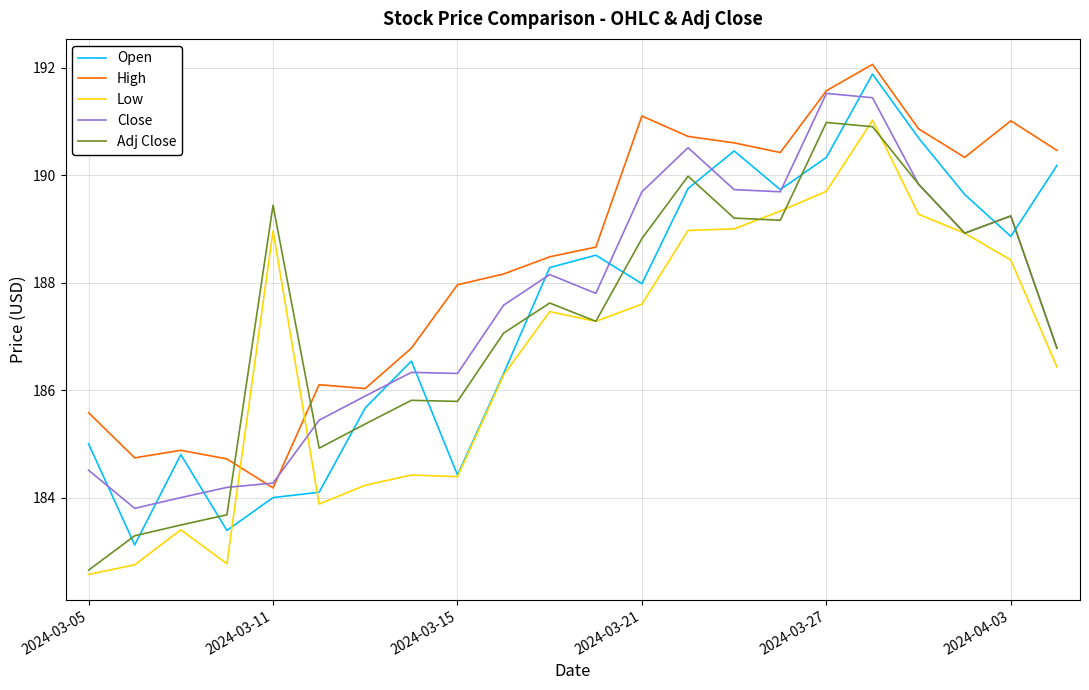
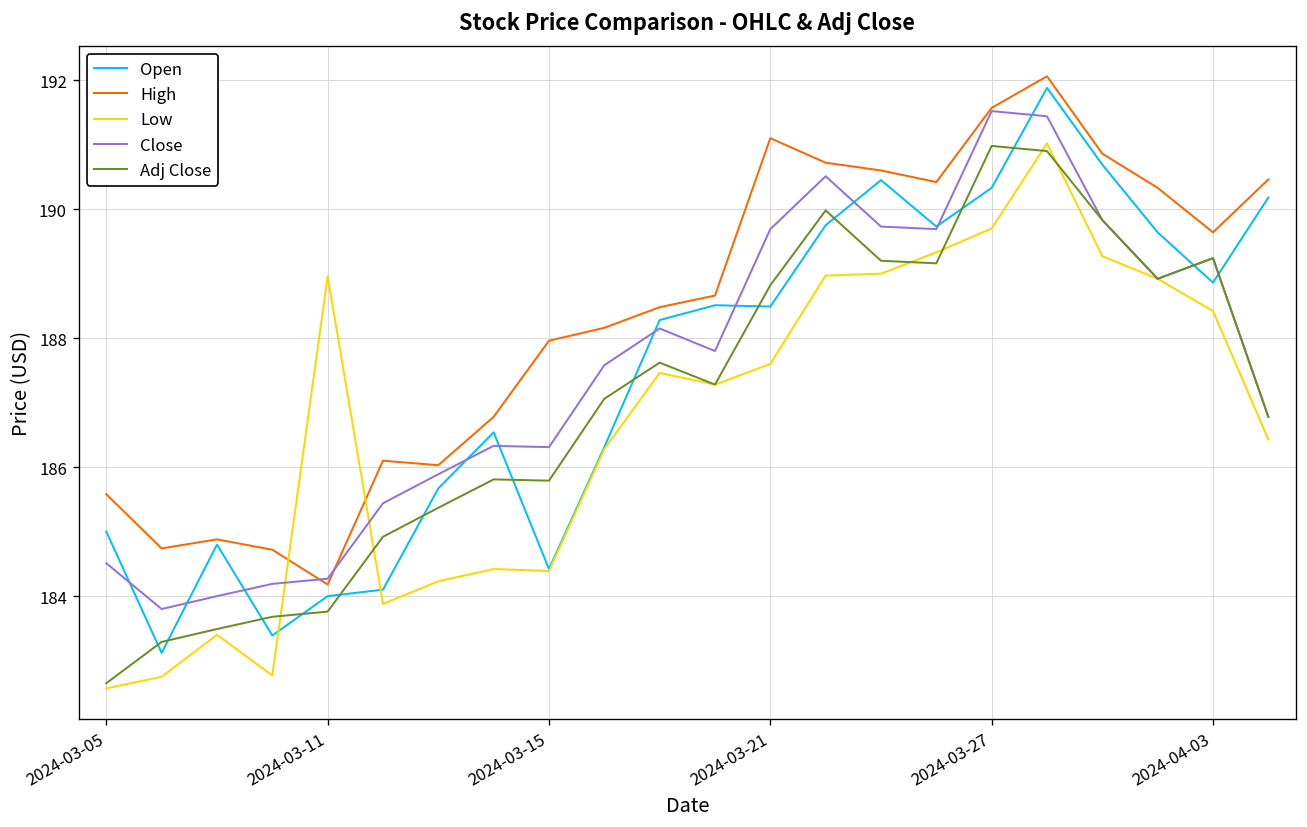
  {
    "Open": {
      "2024-03-05": 185.0,
      "2024-03-11": 184.0,
-     "2024-03-21": 188.0,
+     "2024-03-21": 188.5,
      "2024-03-27": 190.3,
      "2024-04-03": 188.9
    },
    "High": {
      "2024-03-05": 185.6,
      "2024-03-11": 184.2,
      "2024-03-15": 188.0,
      "2024-03-21": 191.1,
      "2024-03-27": 191.6,
-     "2024-04-03": 191.0
+     "2024-04-03": 189.6
    },
    "Low": {
      "2024-03-05": 182.6,
      "2024-03-11": 189.0,
      "2024-03-21": 187.6,
      "2024-03-27": 189.7,
      "2024-04-03": 188.4
    },
    "Close": {
      "2024-03-05": 184.5,
      "2024-03-11": 184.3,
      "2024-03-15": 186.3,
      "2024-03-21": 189.7,
      "2024-03-27": 191.5
    },
    "Adj Close": {
      "2024-03-05": 182.7,
-     "2024-03-11": 189.4,
+     "2024-03-11": 183.8,
      "2024-03-15": 185.8,
      "2024-03-21": 188.8,
      "2024-03-27": 191.0
    }
  }
